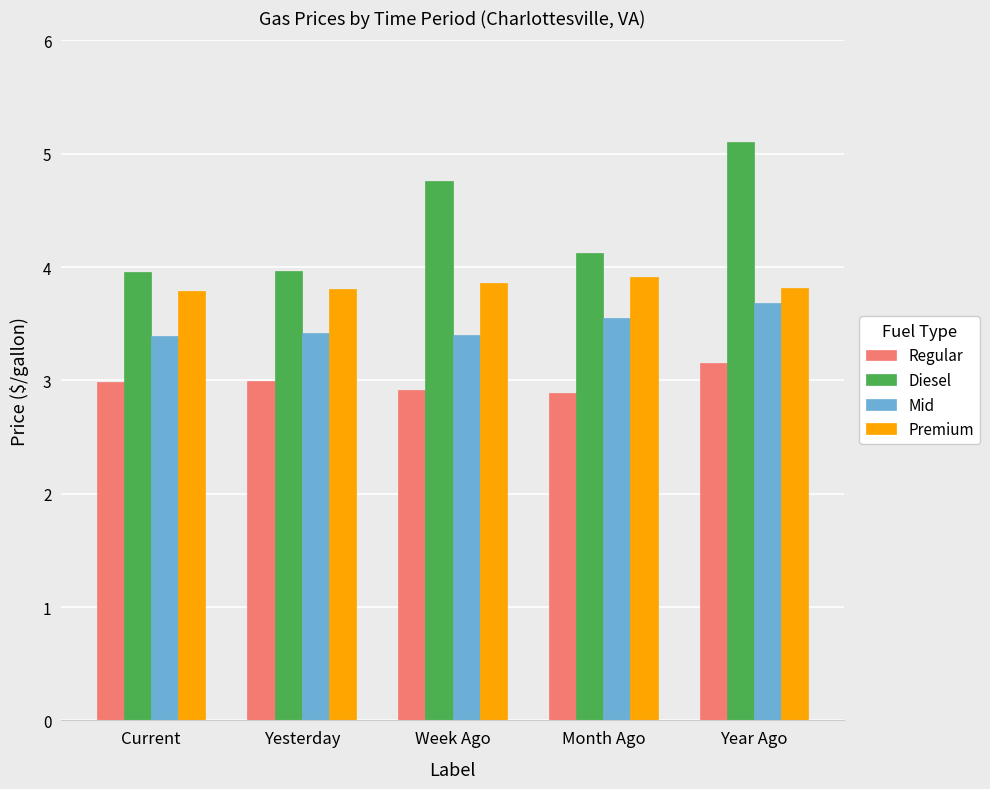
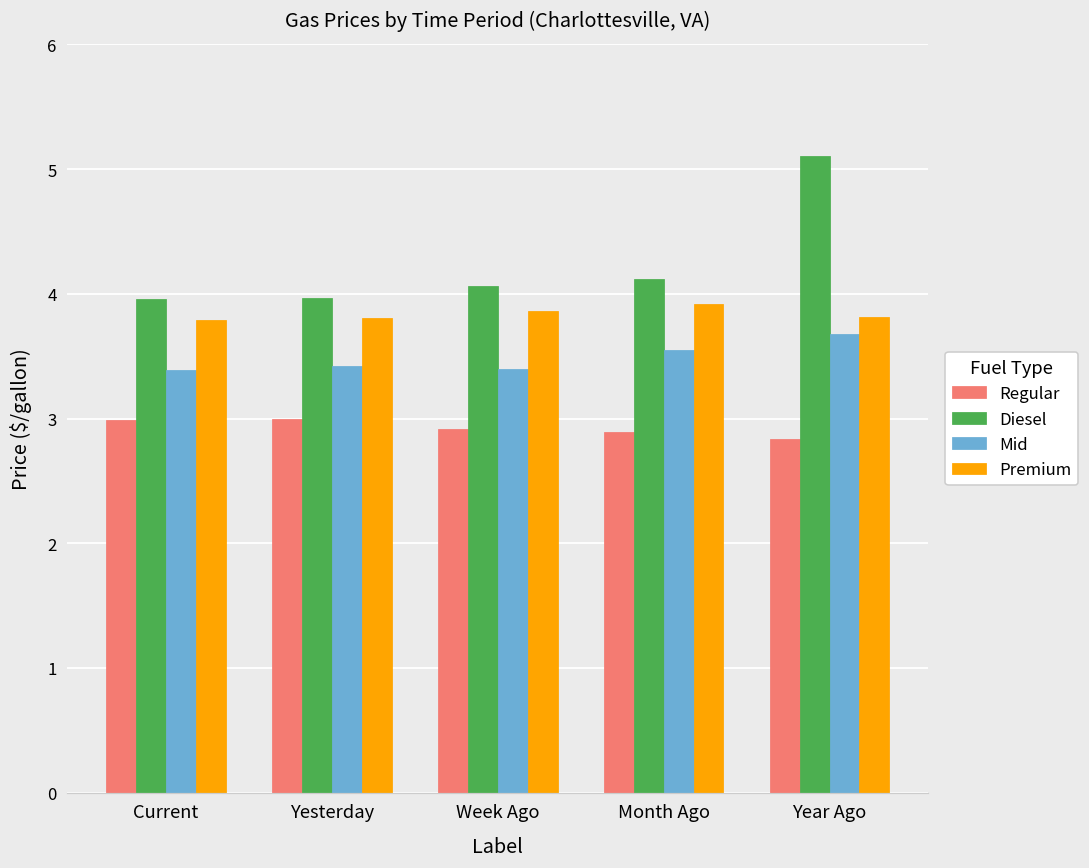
  {
    "Regular": {
      "Current": 2.99,
      "Yesterday": 3.00,
      "Week Ago": 2.91,
      "Month Ago": 2.89,
-     "Year Ago": 3.15
+     "Year Ago": 2.84
    },
    "Diesel": {
      "Current": 3.96,
      "Yesterday": 3.96,
-     "Week Ago": 4.76,
+     "Week Ago": 4.06,
      "Month Ago": 4.12,
      "Year Ago": 5.11
    },
    "Mid": {
      "Current": 3.39,
      "Yesterday": 3.42,
      "Week Ago": 3.40,
      "Month Ago": 3.55,
      "Year Ago": 3.68
    },
    "Premium": {
      "Current": 3.79,
      "Yesterday": 3.81,
      "Week Ago": 3.86,
      "Month Ago": 3.92,
      "Year Ago": 3.81
    }
  }
